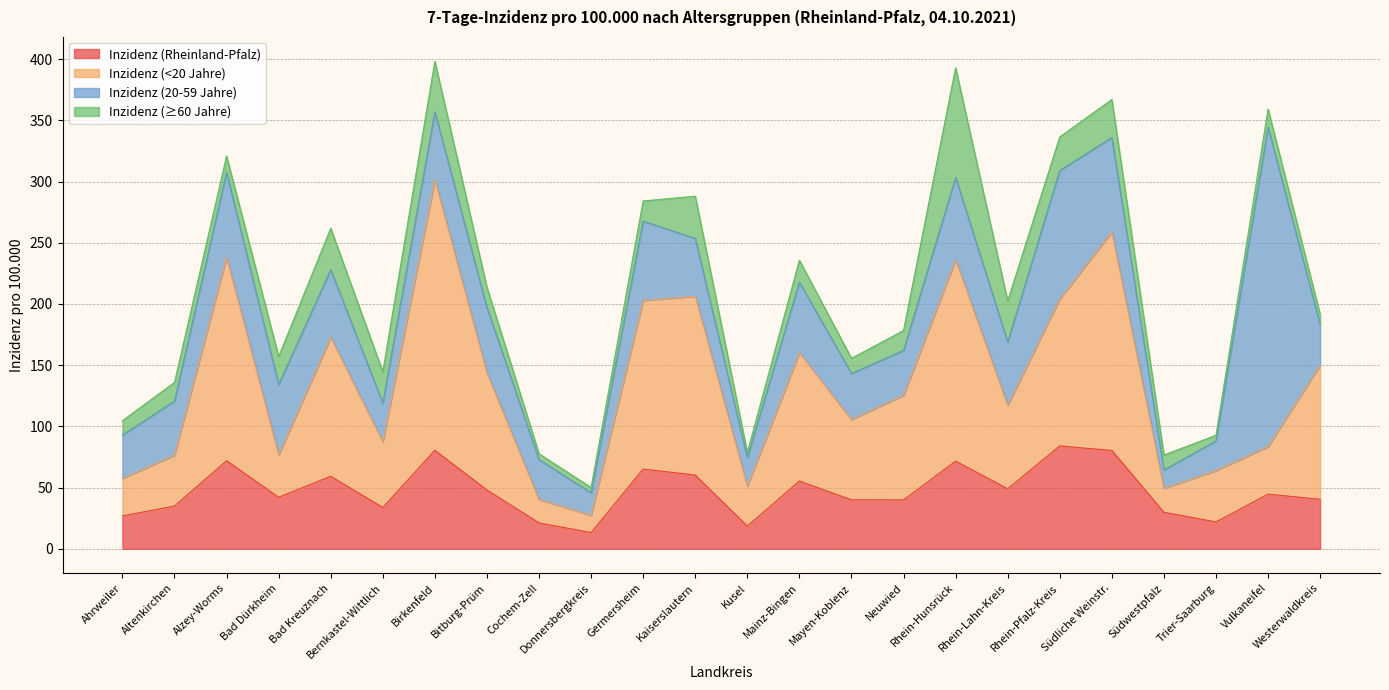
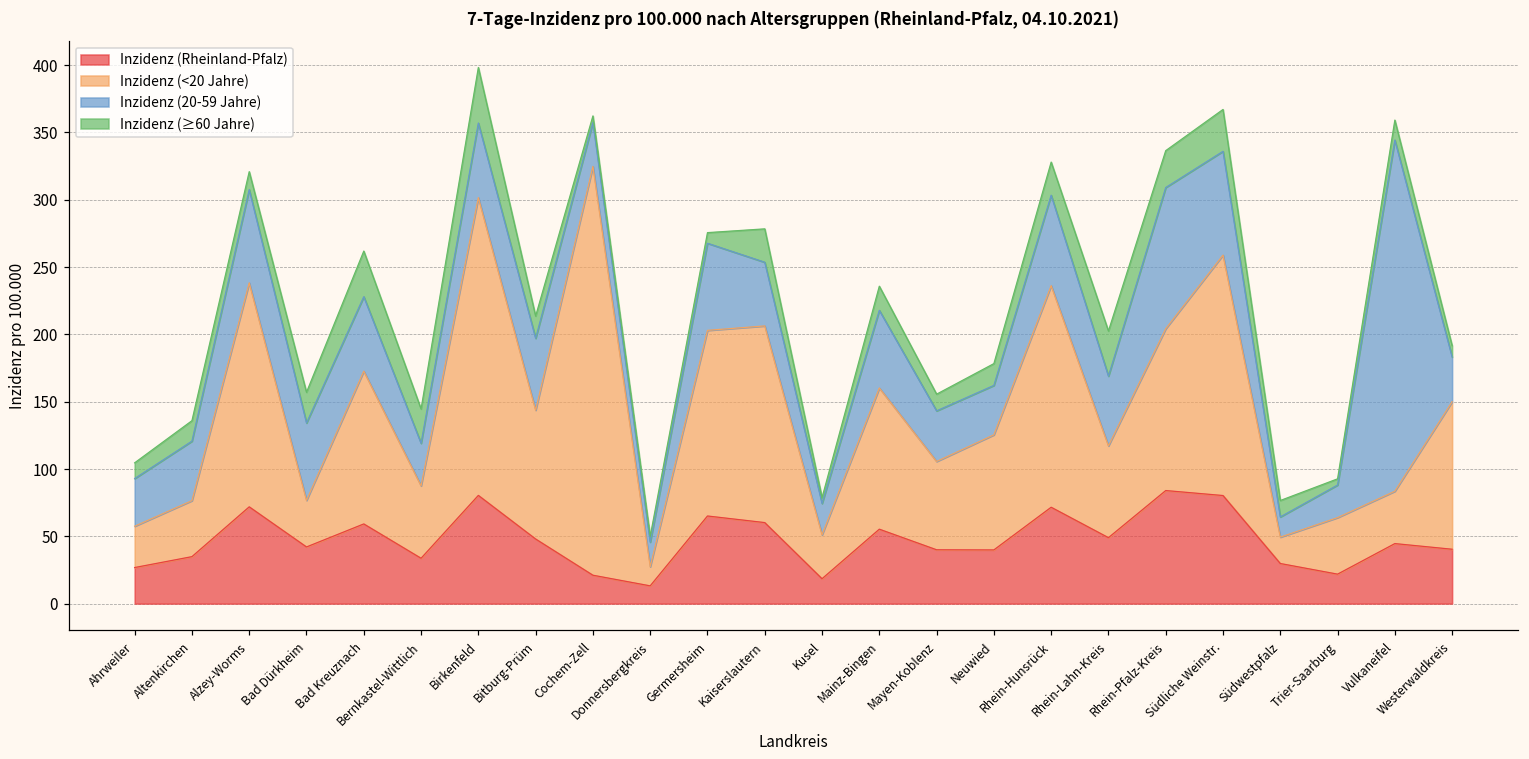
  {
    "Inzidenz (Rheinland-Pfalz)": {
      "Ahrweiler": 27,
      "Altenkirchen": 35,
      "Alzey-Worms": 72,
      "Bad Dürkheim": 42,
      "Bad Kreuznach": 59,
      "Bernkastel-Wittlich": 34,
      "Birkenfeld": 80,
      "Bitburg-Prüm": 48,
      "Cochem-Zell": 21,
      "Donnersbergkreis": 13,
      "Germersheim": 65,
      "Kaiserslautern": 60,
      "Kusel": 19,
      "Mainz-Bingen": 55,
      "Mayen-Koblenz": 40,
      "Neuwied": 40,
      "Rhein-Hunsrück": 72,
      "Rhein-Lahn-Kreis": 49,
      "Rhein-Pfalz-Kreis": 84,
      "Südliche Weinstr.": 80,
      "Südwestpfalz": 30,
      "Trier-Saarburg": 22,
      "Vulkaneifel": 45,
      "Westerwaldkreis": 40
    },
    "Inzidenz (<20 Jahre)": {
      "Ahrweiler": 31,
      "Altenkirchen": 42,
      "Alzey-Worms": 166,
      "Bad Dürkheim": 35,
      "Bad Kreuznach": 113,
      "Bernkastel-Wittlich": 54,
      "Birkenfeld": 221,
      "Bitburg-Prüm": 96,
-     "Cochem-Zell": 19,
+     "Cochem-Zell": 304,
      "Donnersbergkreis": 14,
      "Germersheim": 138,
      "Kaiserslautern": 146,
      "Kusel": 33,
      "Mainz-Bingen": 105,
      "Mayen-Koblenz": 66,
      "Neuwied": 86,
      "Rhein-Hunsrück": 165,
      "Rhein-Lahn-Kreis": 68,
      "Rhein-Pfalz-Kreis": 120,
      "Südliche Weinstr.": 179,
      "Südwestpfalz": 20,
      "Trier-Saarburg": 42,
      "Vulkaneifel": 39,
      "Westerwaldkreis": 110
    },
    "Inzidenz (20-59 Jahre)": {
      "Ahrweiler": 35,
      "Altenkirchen": 44,
      "Alzey-Worms": 69,
      "Bad Dürkheim": 57,
      "Bad Kreuznach": 55,
      "Bernkastel-Wittlich": 32,
      "Birkenfeld": 55,
      "Bitburg-Prüm": 53,
      "Cochem-Zell": 33,
      "Donnersbergkreis": 18,
      "Germersheim": 65,
      "Kaiserslautern": 47,
      "Kusel": 23,
      "Mainz-Bingen": 58,
      "Mayen-Koblenz": 38,
      "Neuwied": 37,
      "Rhein-Hunsrück": 67,
      "Rhein-Lahn-Kreis": 52,
      "Rhein-Pfalz-Kreis": 105,
      "Südliche Weinstr.": 77,
      "Südwestpfalz": 15,
      "Trier-Saarburg": 24,
      "Vulkaneifel": 261,
      "Westerwaldkreis": 33
    },
    "Inzidenz (≥60 Jahre)": {
      "Ahrweiler": 12,
      "Altenkirchen": 15,
      "Alzey-Worms": 13,
      "Bad Dürkheim": 23,
      "Bad Kreuznach": 34,
      "Bernkastel-Wittlich": 26,
      "Birkenfeld": 41,
      "Bitburg-Prüm": 17,
      "Cochem-Zell": 5,
      "Donnersbergkreis": 4,
-     "Germersheim": 17,
-     "Kaiserslautern": 35,
+     "Germersheim": 8,
+     "Kaiserslautern": 25,
      "Kusel": 4,
      "Mainz-Bingen": 18,
      "Mayen-Koblenz": 12,
      "Neuwied": 16,
-     "Rhein-Hunsrück": 90,
+     "Rhein-Hunsrück": 25,
      "Rhein-Lahn-Kreis": 34,
      "Rhein-Pfalz-Kreis": 27,
      "Südliche Weinstr.": 31,
      "Südwestpfalz": 12,
      "Trier-Saarburg": 5,
      "Vulkaneifel": 15,
      "Westerwaldkreis": 8
    }
  }
